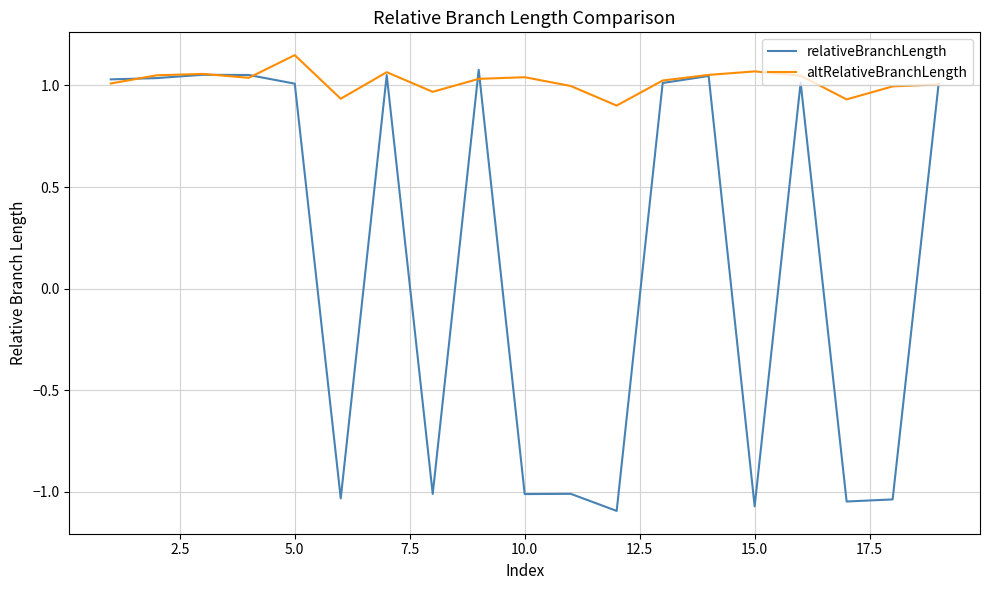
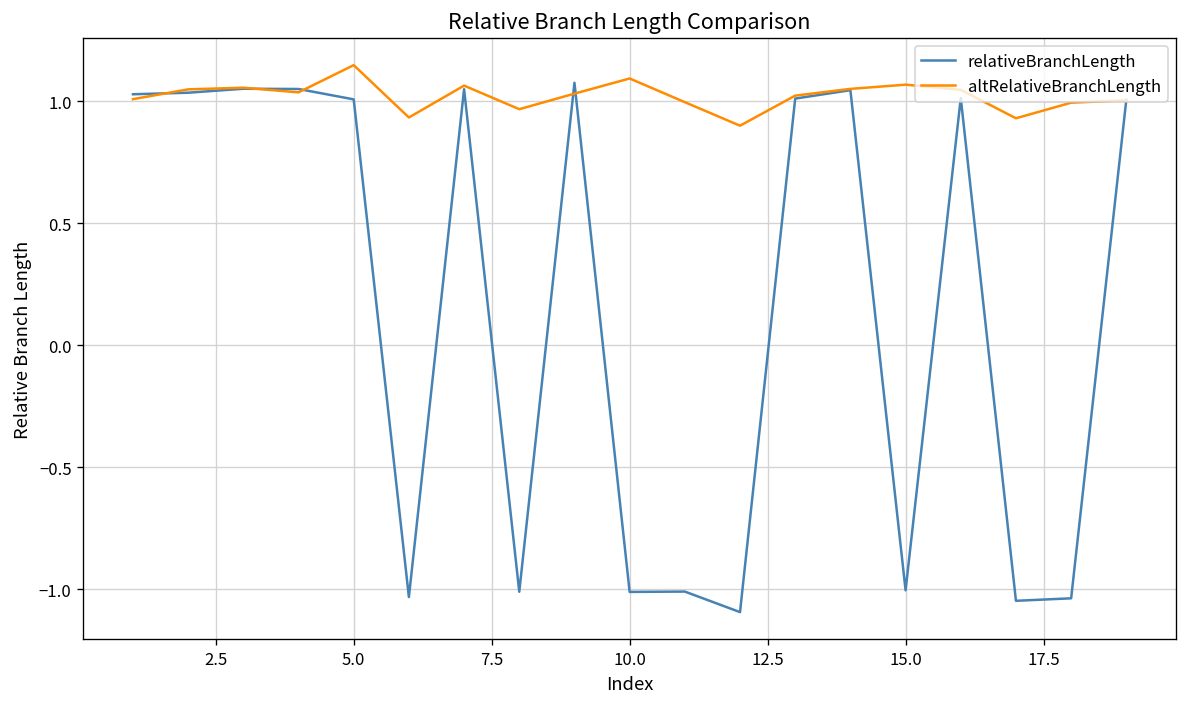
  {
    "relativeBranchLength": {
      "5.0": 1.01,
      "10.0": -1.01,
-     "15.0": -1.07
+     "15.0": -1.00
    },
    "altRelativeBranchLength": {
      "5.0": 1.15,
-     "10.0": 1.04,
+     "10.0": 1.09,
      "15.0": 1.07
    }
  }
